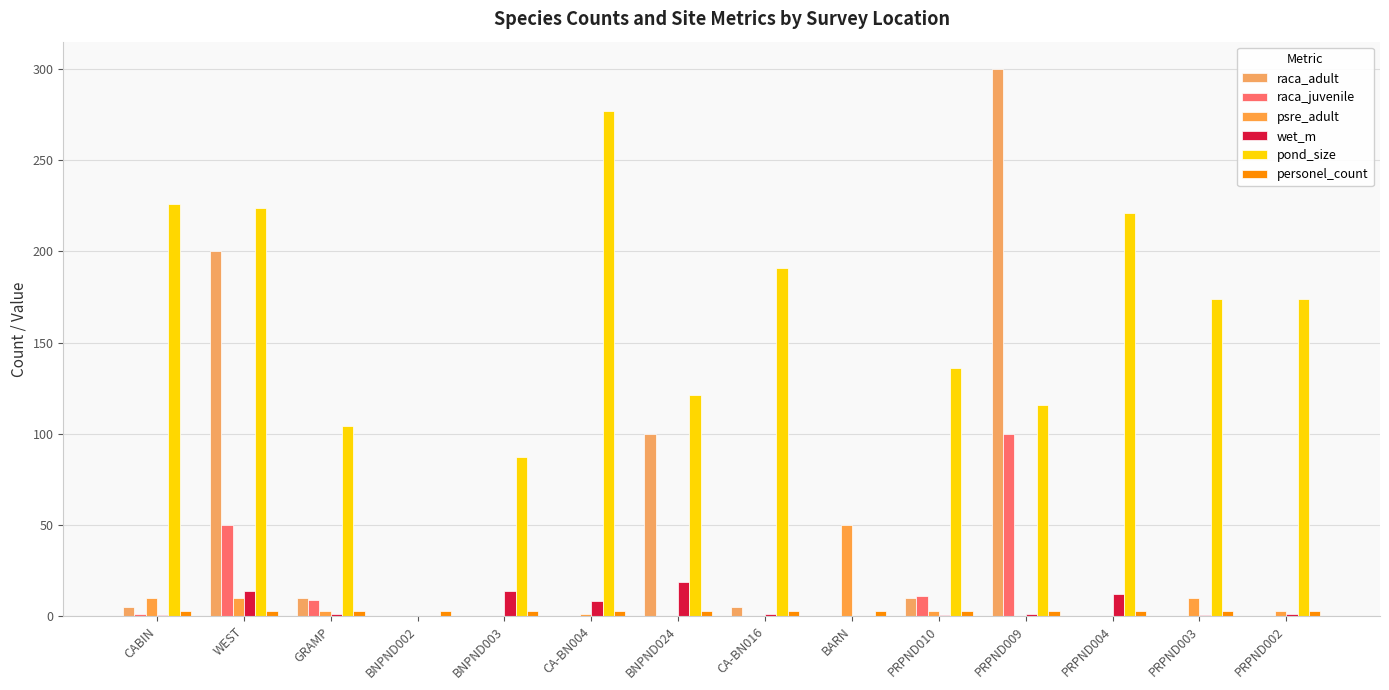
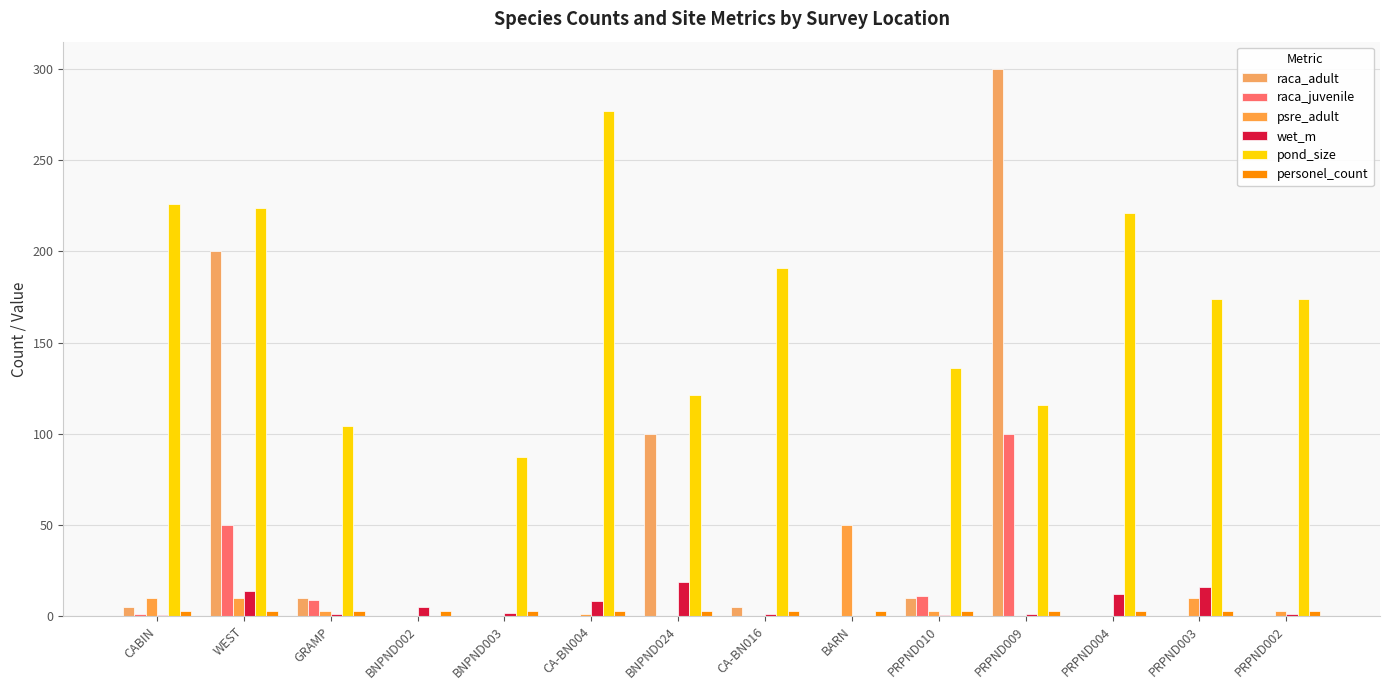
  {
    "wet_m": {
      "WEST": 14,
-     "BNPND002": 0,
-     "BNPND003": 14,
+     "BNPND002": 5,
+     "BNPND003": 2,
      "CA-BN004": 8,
      "BNPND024": 19,
      "BARN": 0,
      "PRPND004": 12,
-     "PRPND003": 1
+     "PRPND003": 16
    },
    "pond_size": {
      "CABIN": 226,
      "WEST": 224,
      "GRAMP": 104,
      "BNPND002": 0,
      "BNPND003": 87,
      "CA-BN004": 277,
      "BNPND024": 121,
      "CA-BN016": 191,
      "BARN": 0,
      "PRPND010": 136,
      "PRPND009": 116,
      "PRPND004": 221,
      "PRPND003": 174,
      "PRPND002": 174
    },
    "personel_count": {
      "CABIN": 3,
      "WEST": 3,
      "GRAMP": 3,
      "BNPND002": 3,
      "BNPND003": 3,
      "CA-BN004": 3,
      "BNPND024": 3,
      "CA-BN016": 3,
      "BARN": 3,
      "PRPND010": 3,
      "PRPND009": 3,
      "PRPND004": 3,
      "PRPND003": 3,
      "PRPND002": 3
    }
  }
